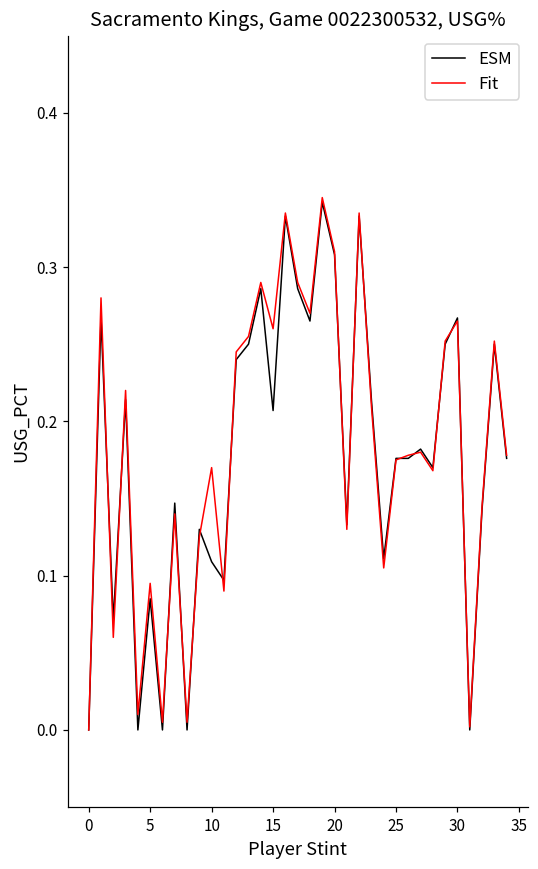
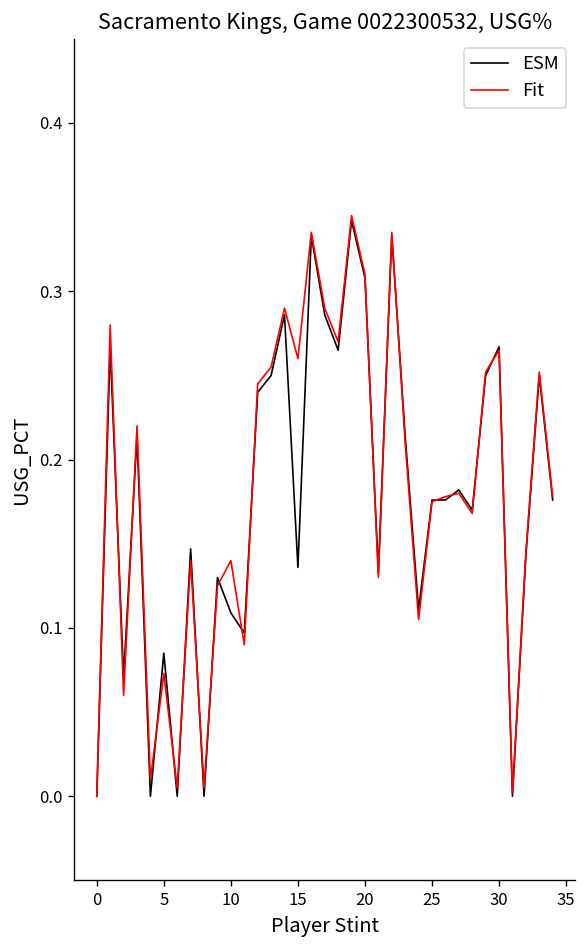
  {
    "ESM": {
      "5": 0.085,
      "10": 0.109,
-     "15": 0.207,
+     "15": 0.136,
      "20": 0.308,
      "30": 0.267
    },
    "Fit": {
-     "5": 0.095,
-     "10": 0.17,
+     "5": 0.073,
+     "10": 0.14,
      "15": 0.260,
      "20": 0.310,
      "30": 0.265
    }
  }
